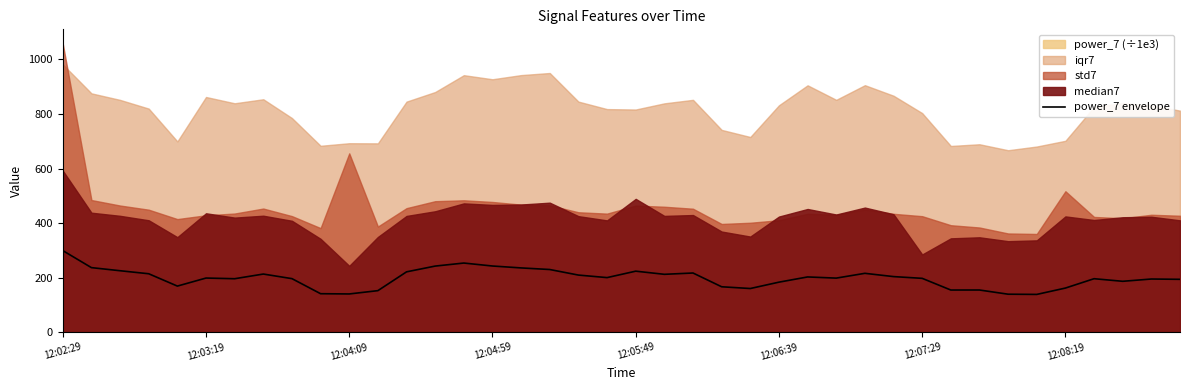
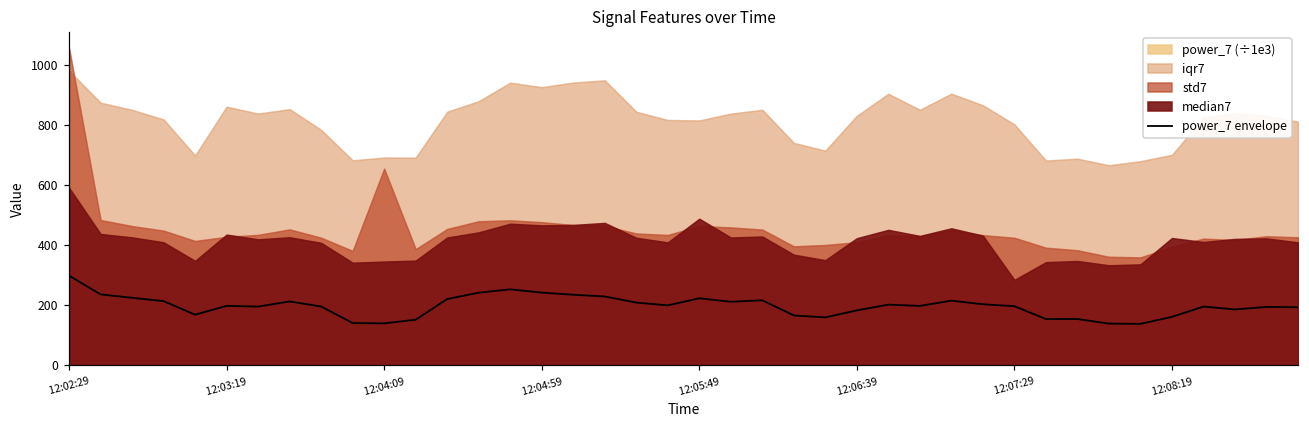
  {
    "std7": {
      "12:02:29": 1060,
      "12:04:09": 660,
      "12:04:59": 480,
      "12:05:49": 460,
      "12:06:39": 410,
      "12:07:29": 430,
-     "12:08:19": 520
+     "12:08:19": 390
    },
    "median7": {
      "12:02:29": 590,
-     "12:04:09": 240,
+     "12:04:09": 350,
      "12:04:59": 470,
      "12:05:49": 490,
      "12:06:39": 420,
      "12:07:29": 280,
      "12:08:19": 420
    }
  }
